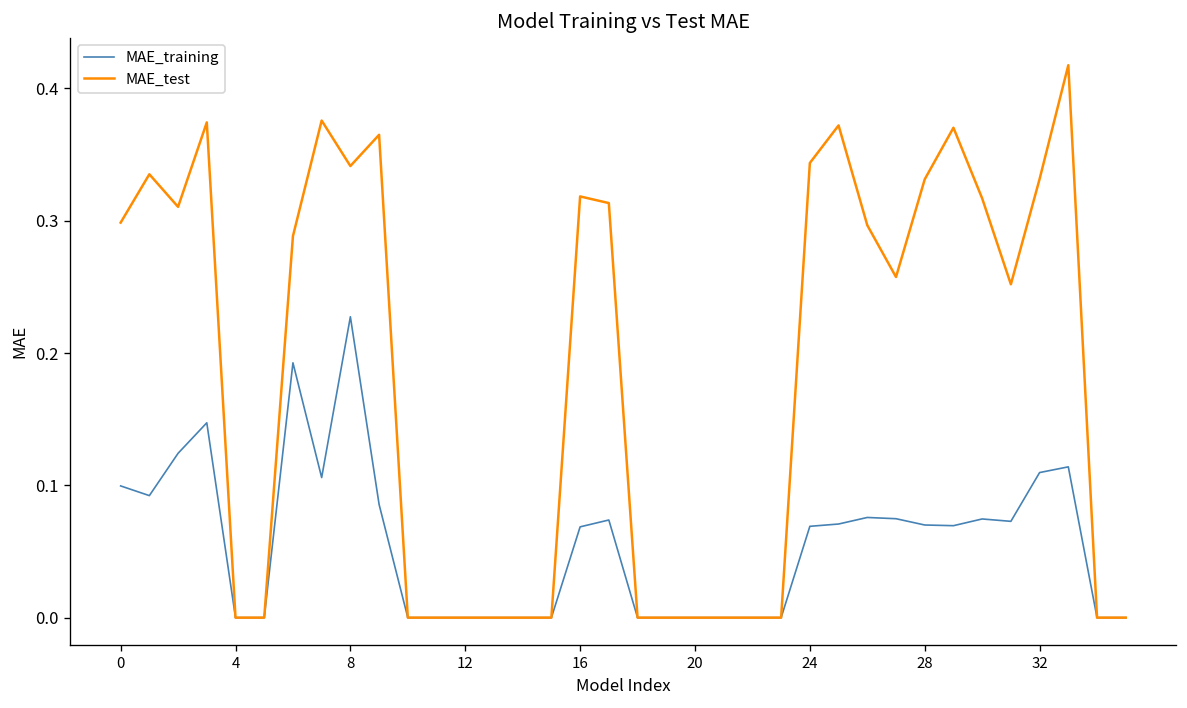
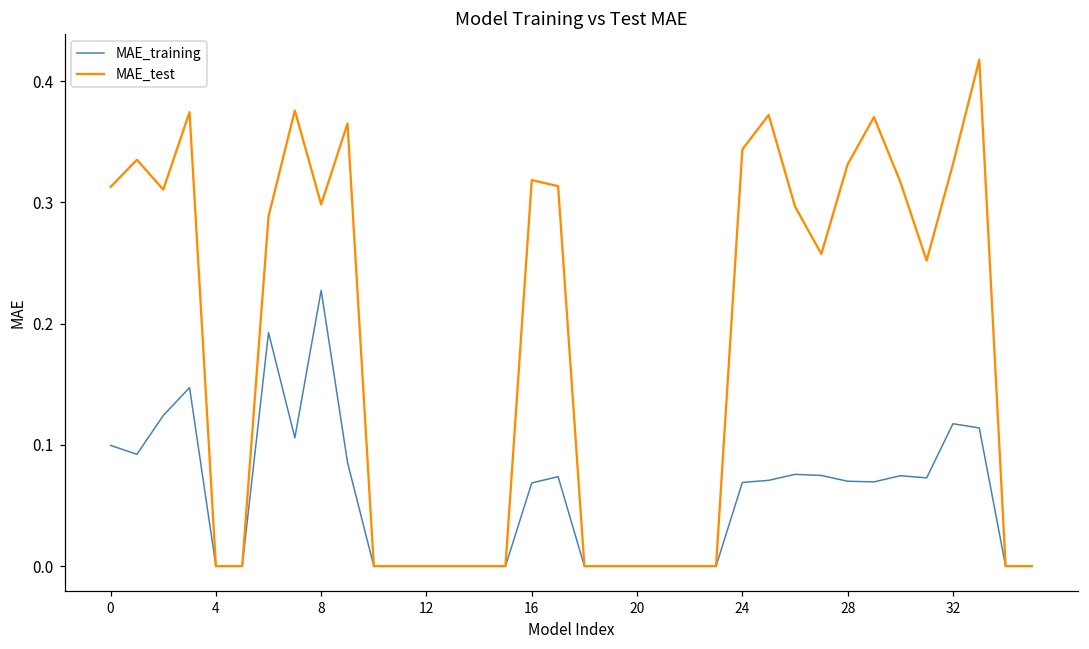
  {
    "MAE_training": {
      "0": 0.100,
      "8": 0.227,
      "16": 0.069,
      "24": 0.069,
      "28": 0.070,
-     "32": 0.110
+     "32": 0.117
    },
    "MAE_test": {
-     "0": 0.299,
-     "8": 0.341,
+     "0": 0.313,
+     "8": 0.298,
      "16": 0.318,
      "24": 0.344,
      "28": 0.331,
      "32": 0.331
    }
  }
